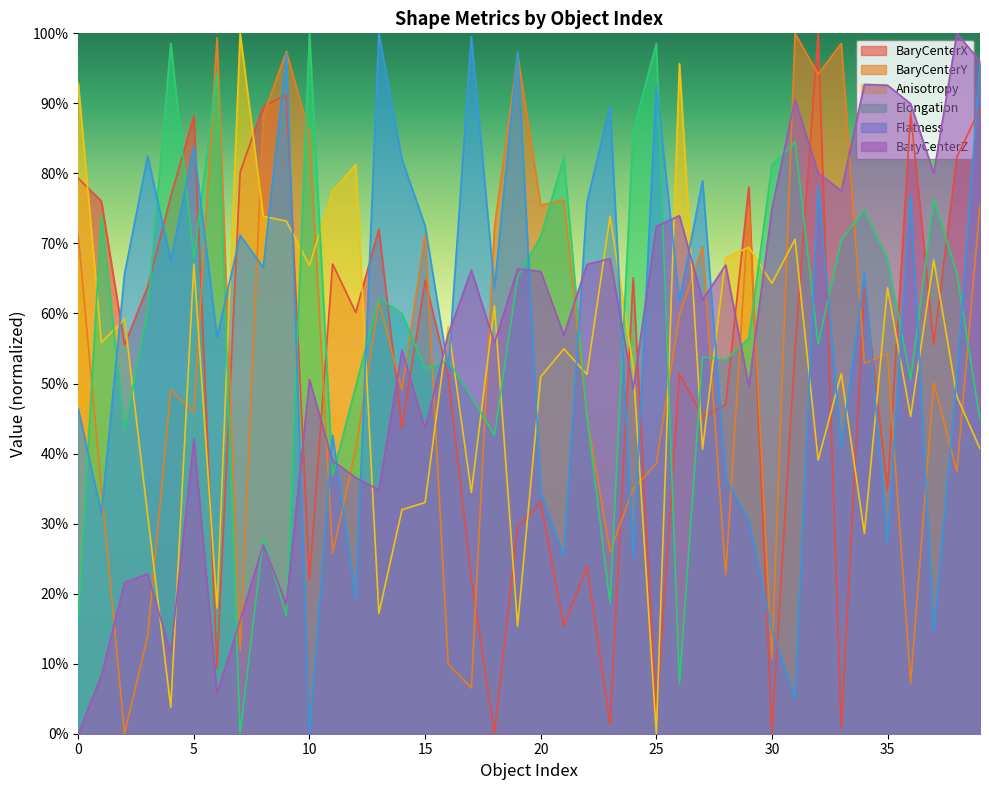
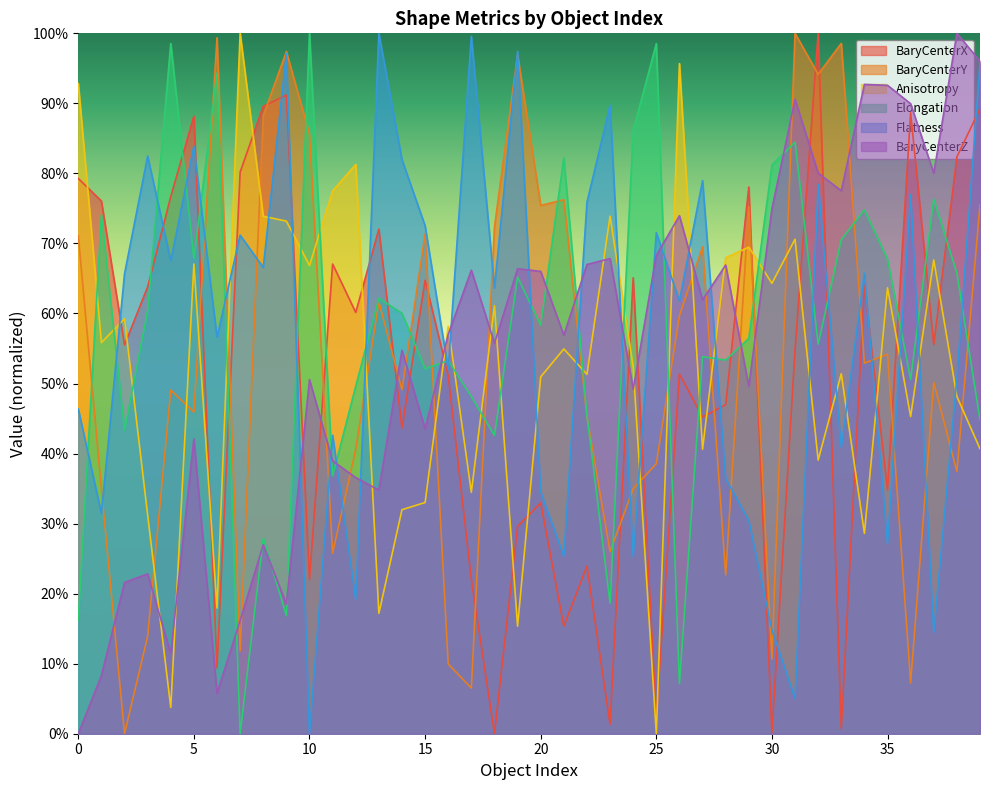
  {
    "Anisotropy": {
      "0": "93%",
      "5": "67%",
      "10": "67%",
      "15": "33%",
      "20": "51%",
      "25": "0%",
      "30": "64%",
      "35": "64%"
    },
    "Elongation": {
      "0": "16%",
      "5": "68%",
      "10": "100%",
      "15": "52%",
-     "20": "71%",
+     "20": "58%",
      "25": "99%",
      "30": "81%",
      "35": "68%"
    },
    "Flatness": {
      "0": "46%",
      "5": "84%",
      "10": "0%",
      "15": "73%",
      "20": "35%",
-     "25": "93%",
+     "25": "72%",
      "30": "15%",
      "35": "27%"
    },
    "BaryCenterZ": {
      "0": "0%",
      "5": "42%",
      "10": "51%",
      "15": "44%",
      "20": "66%",
-     "25": "72%",
+     "25": "68%",
      "30": "75%"
    }
  }
